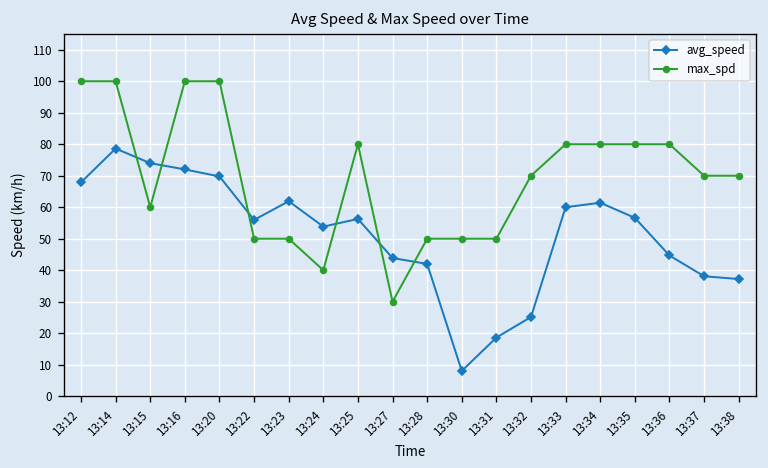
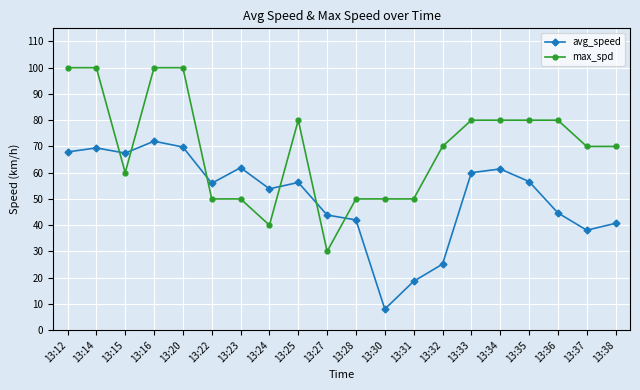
  {
    "avg_speed": {
      "13:12": 68,
-     "13:14": 79,
-     "13:15": 74,
+     "13:14": 69,
+     "13:15": 67,
      "13:16": 72,
      "13:20": 70,
      "13:22": 56,
      "13:23": 62,
      "13:24": 54,
      "13:25": 56,
      "13:27": 44,
      "13:28": 42,
      "13:30": 8,
      "13:31": 19,
      "13:32": 25,
      "13:33": 60,
      "13:34": 61,
      "13:35": 57,
      "13:36": 45,
      "13:37": 38,
-     "13:38": 37
+     "13:38": 41
    },
    "max_spd": {
      "13:12": 100,
      "13:14": 100,
      "13:15": 60,
      "13:16": 100,
      "13:20": 100,
      "13:22": 50,
      "13:23": 50,
      "13:24": 40,
      "13:25": 80,
      "13:27": 30,
      "13:28": 50,
      "13:30": 50,
      "13:31": 50,
      "13:32": 70,
      "13:33": 80,
      "13:34": 80,
      "13:35": 80,
      "13:36": 80,
      "13:37": 70,
      "13:38": 70
    }
  }
